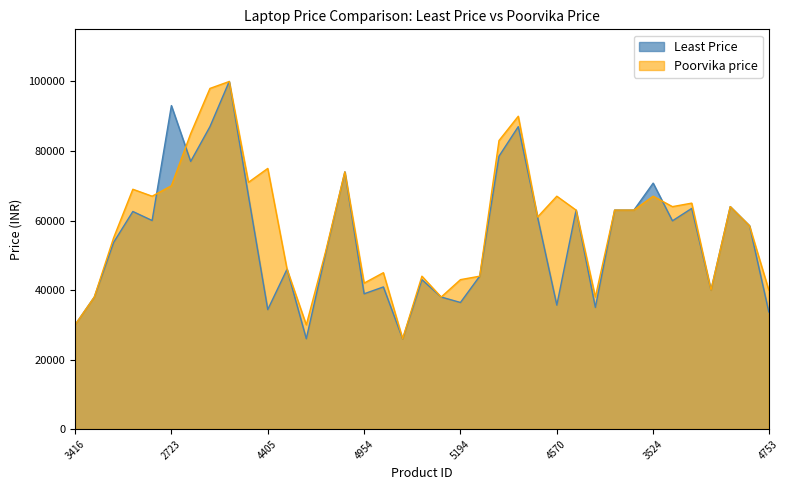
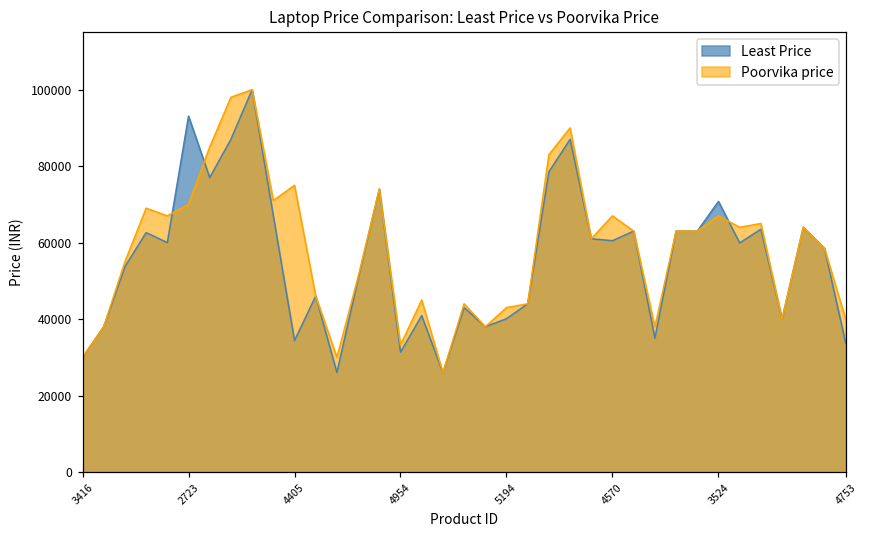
  {
    "Least Price": {
      "2723": 93000,
      "4405": 34000,
-     "4954": 39000,
-     "5194": 36000,
-     "4570": 36000,
+     "4954": 31000,
+     "5194": 40000,
+     "4570": 60000,
      "3524": 71000,
      "4753": 34000
    },
    "Poorvika price": {
      "2723": 70000,
      "4405": 75000,
-     "4954": 42000,
+     "4954": 33000,
      "5194": 43000,
      "4570": 67000,
      "3524": 67000,
      "4753": 40000
    }
  }
